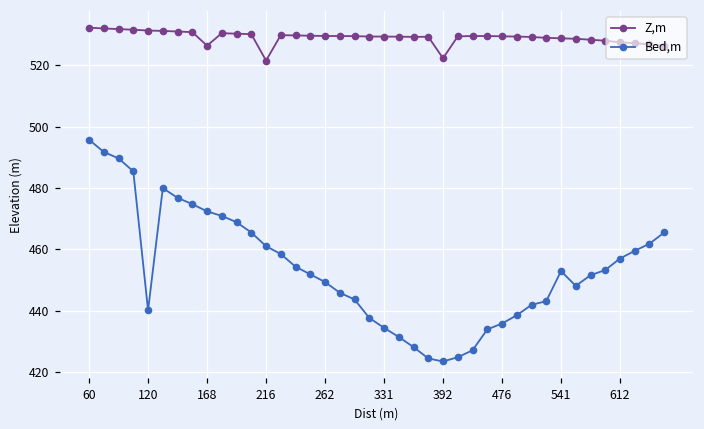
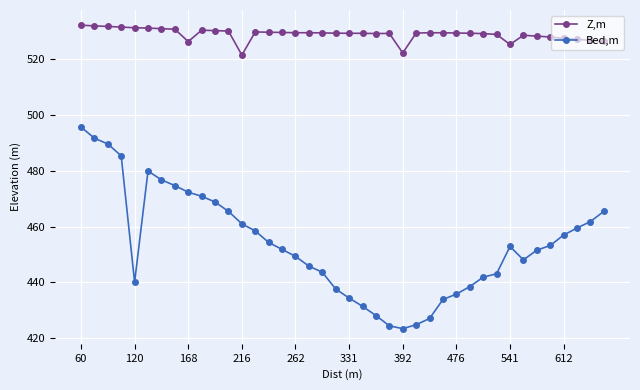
  {
    "Z,m": {
      "60": 532,
      "120": 531,
      "168": 526,
      "216": 522,
      "262": 530,
      "331": 529,
      "392": 522,
      "476": 529,
-     "541": 529
+     "541": 525
    },
    "Bed,m": {
      "60": 496,
      "120": 440,
      "168": 472,
      "216": 461,
      "262": 449,
      "331": 434,
      "392": 423,
      "476": 436,
      "541": 453,
      "612": 457
    }
  }
